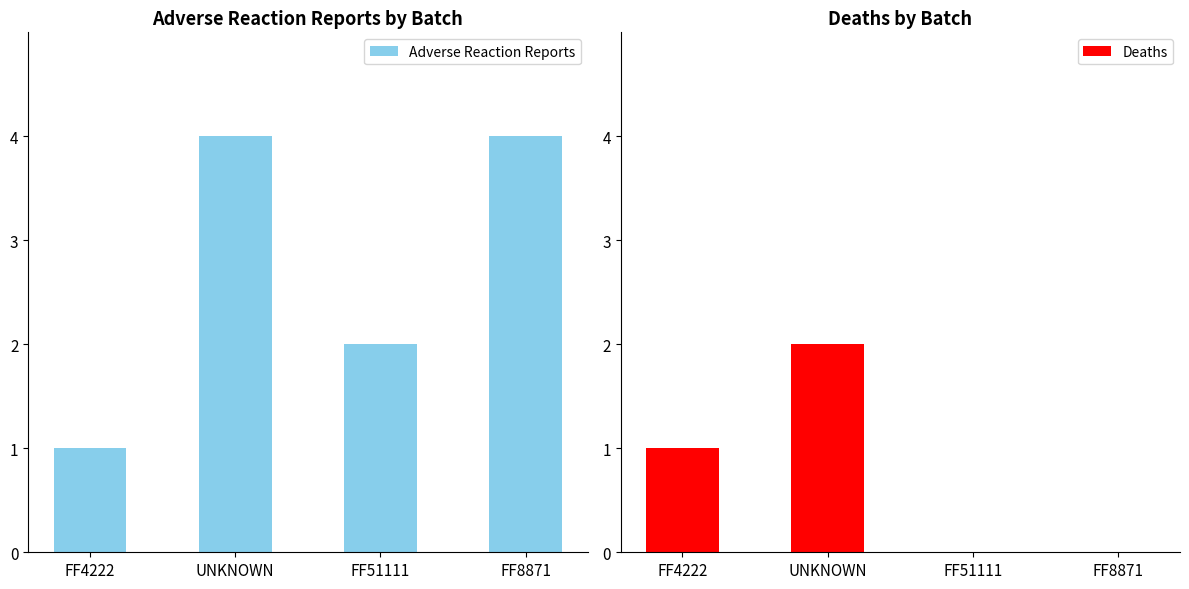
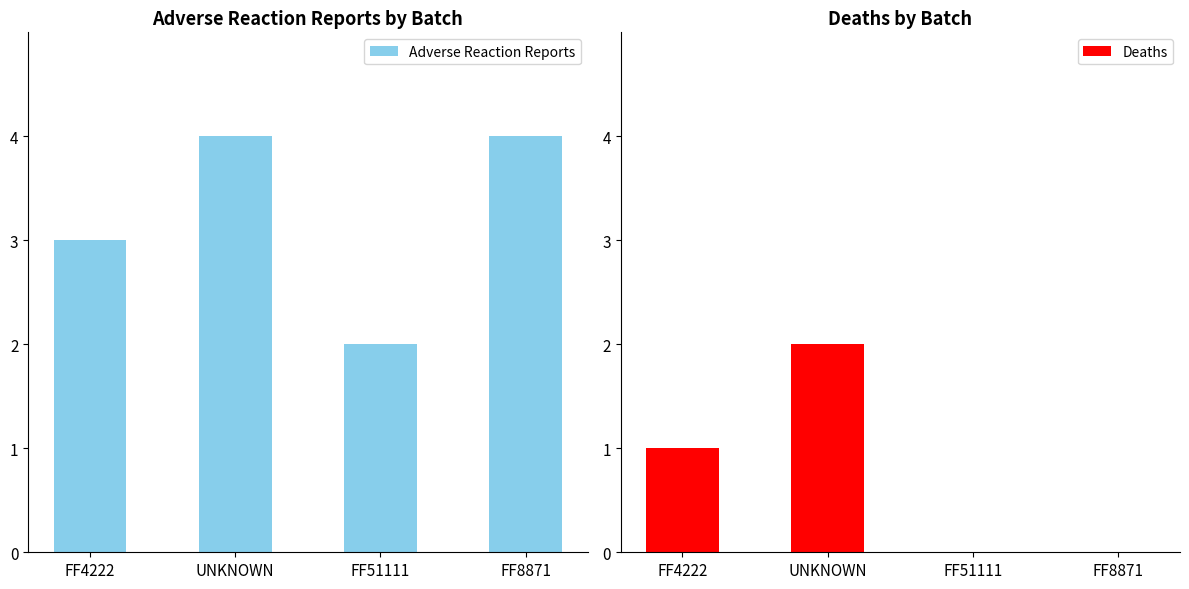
  {
    "Adverse Reaction Reports by Batch": {
-     "FF4222": 1,
+     "FF4222": 3,
      "UNKNOWN": 4,
      "FF51111": 2,
      "FF8871": 4
    },
    "Deaths by Batch": {
      "FF4222": 1.00,
      "UNKNOWN": 2.00,
      "FF51111": 0.00,
      "FF8871": 0.00
    }
  }
